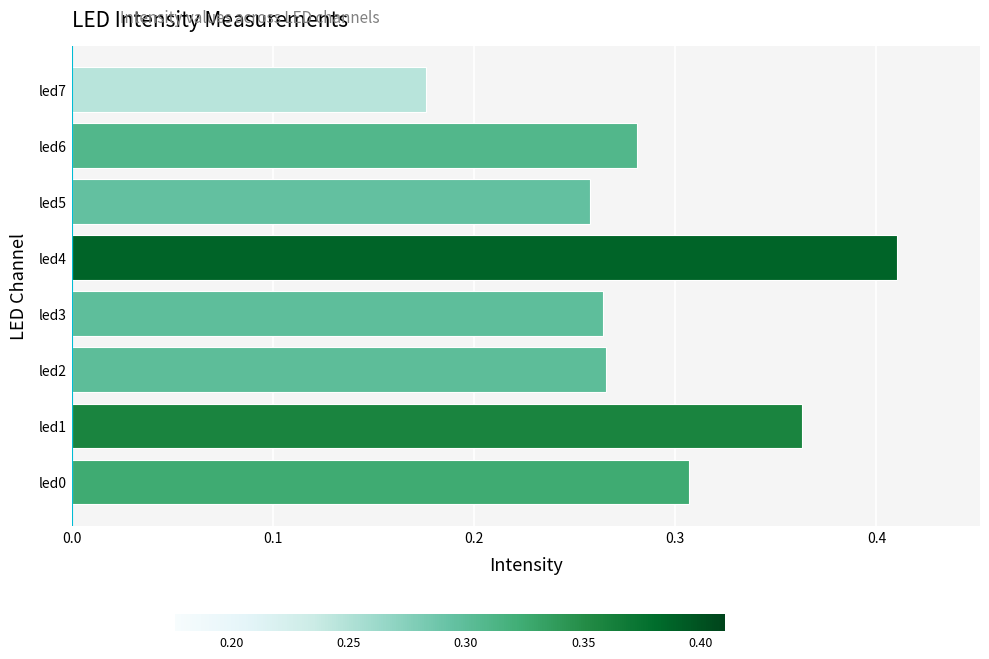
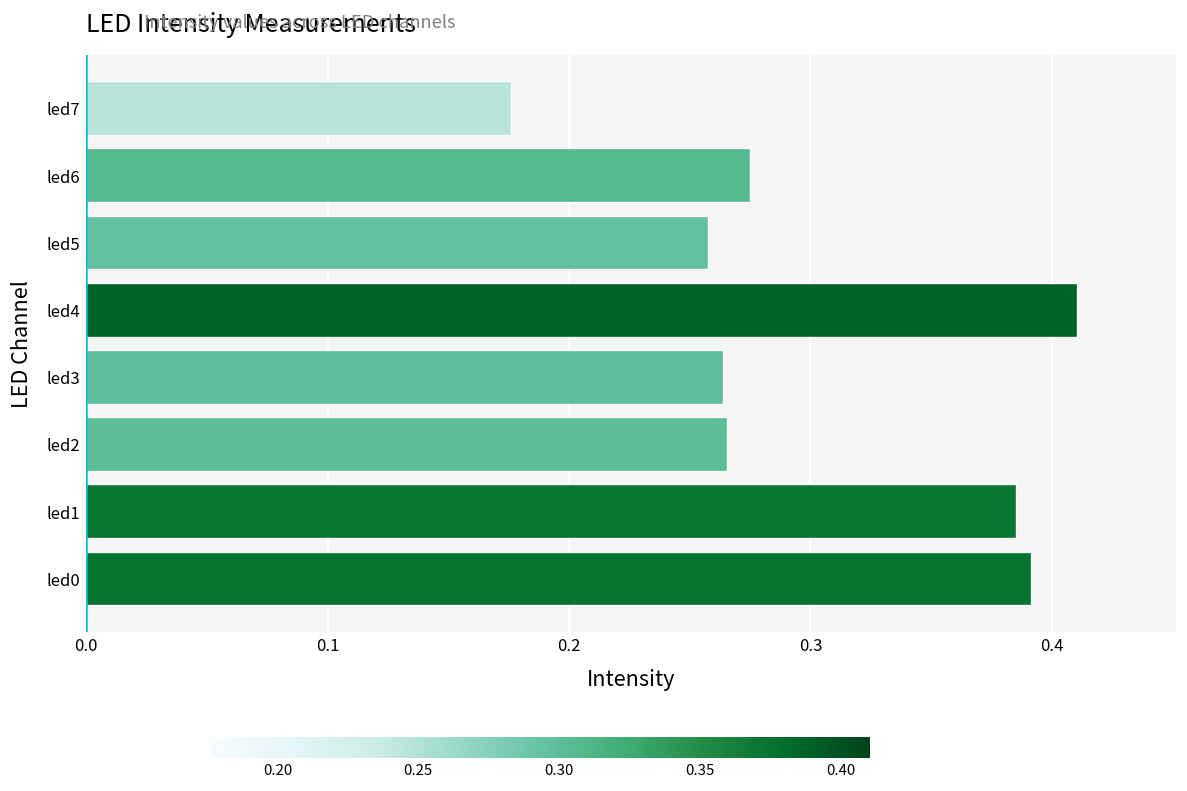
  {
    "led7": 0.176,
-   "led6": 0.281,
+   "led6": 0.275,
    "led5": 0.258,
    "led4": 0.410,
    "led3": 0.264,
    "led2": 0.265,
-   "led1": 0.363,
-   "led0": 0.307
+   "led1": 0.385,
+   "led0": 0.391
  }
